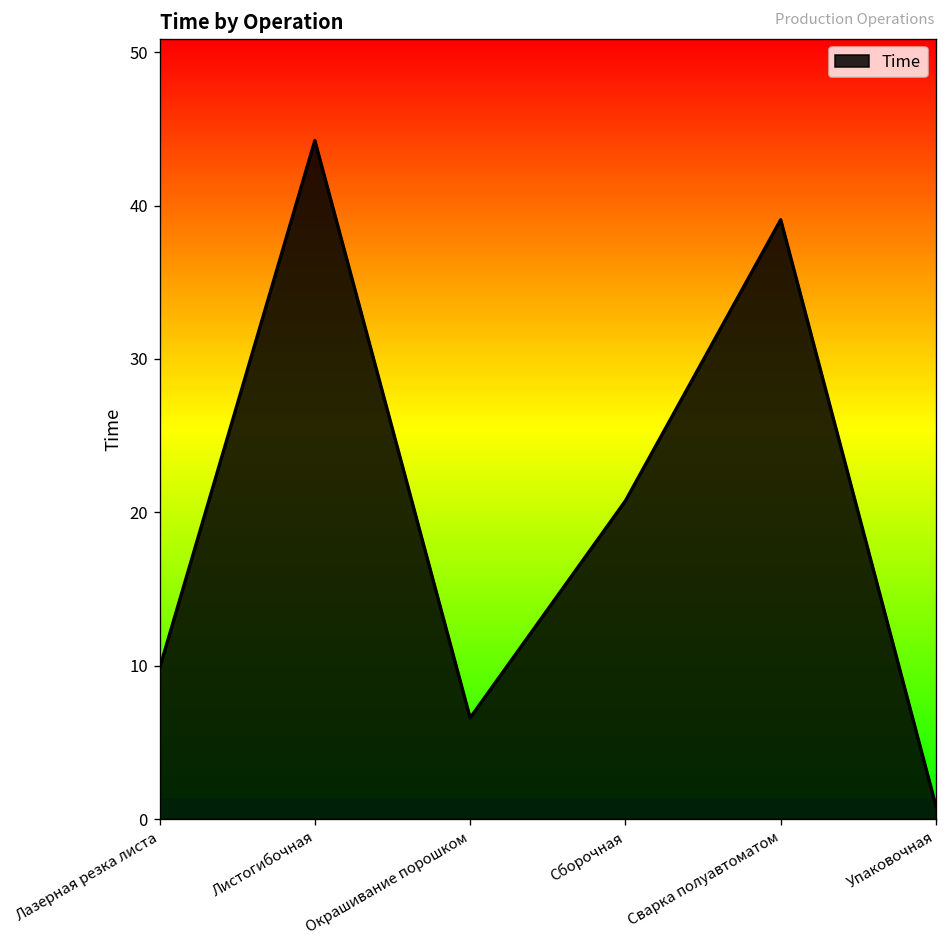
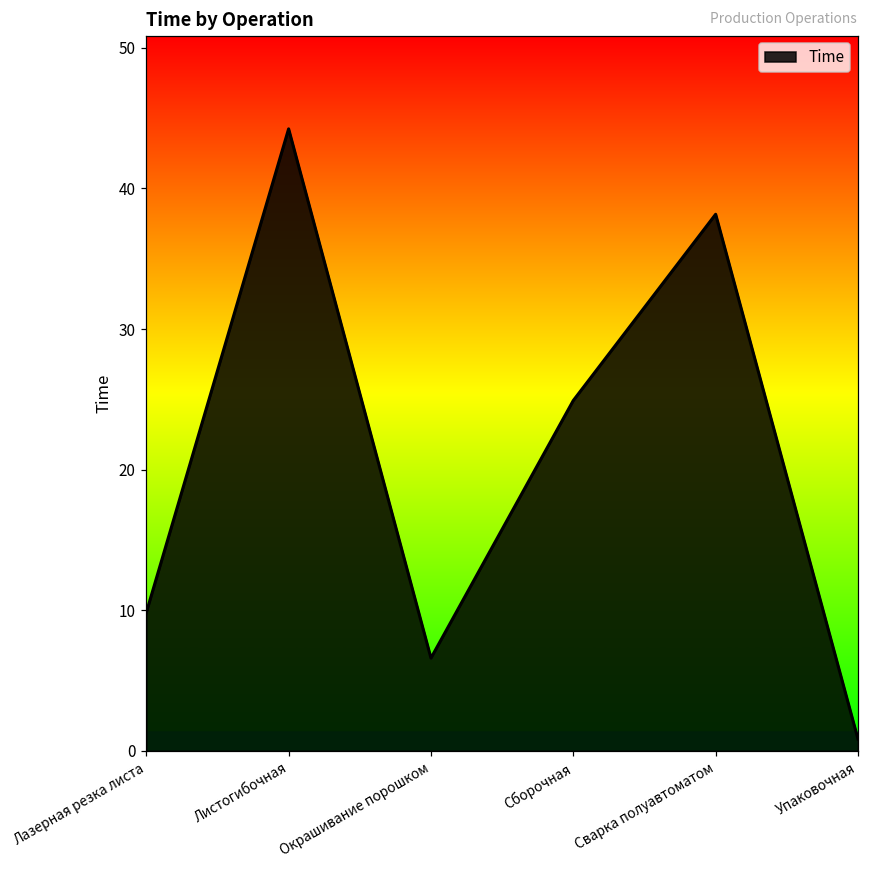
  {
    "Лазерная резка листа": 9.8,
    "Листогибочная": 44.2,
    "Окрашивание порошком": 6.6,
-   "Сборочная": 20.8,
-   "Сварка полуавтоматом": 39.1
+   "Сборочная": 24.9,
+   "Сварка полуавтоматом": 38.2
  }
